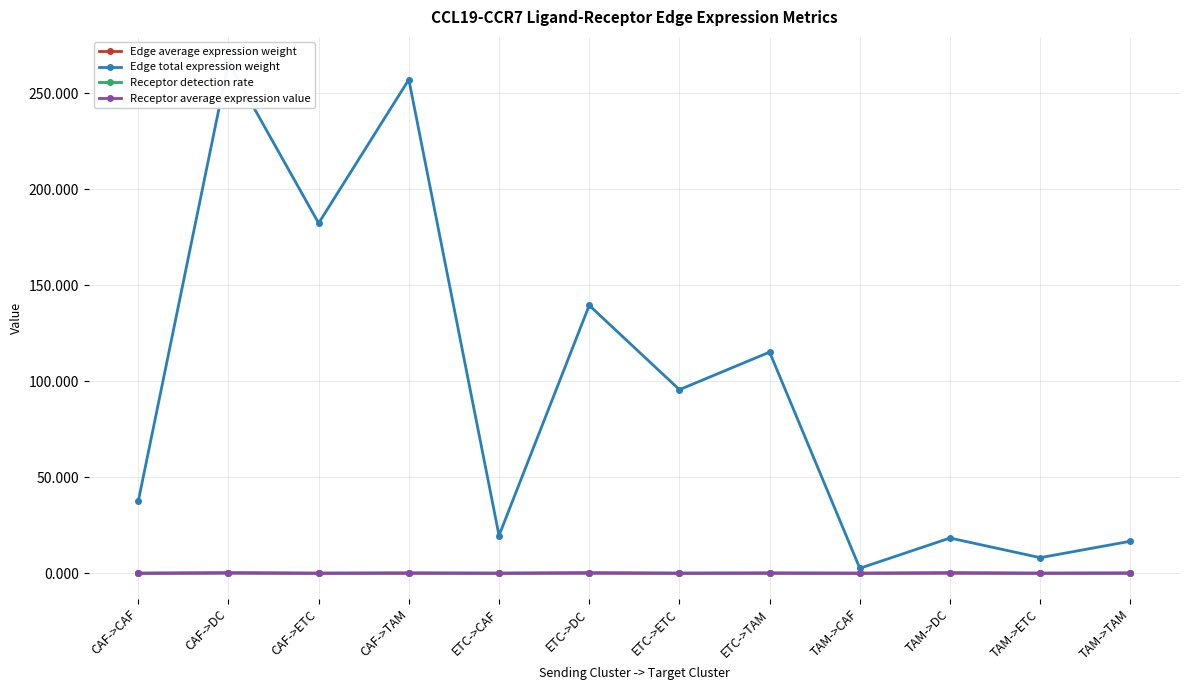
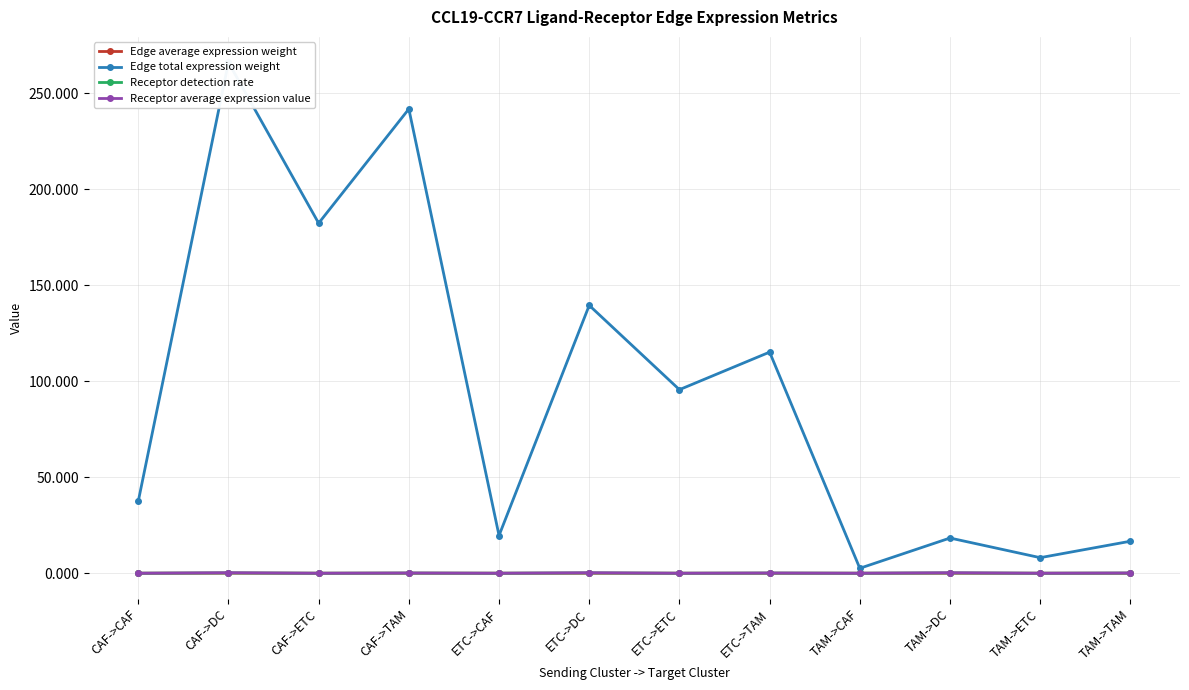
  {
    "Receptor average expression value": {
      "CAF->CAF": 0,
      "CAF->DC": 0,
      "CAF->ETC": 0,
      "CAF->TAM": 0,
      "ETC->CAF": 0,
      "ETC->DC": 0,
      "ETC->ETC": 0,
      "ETC->TAM": 0,
      "TAM->CAF": 0,
      "TAM->DC": 0,
      "TAM->ETC": 0,
      "TAM->TAM": 0
    },
    "Edge total expression weight": {
      "CAF->CAF": 37,
      "CAF->ETC": 182,
-     "CAF->TAM": 257,
+     "CAF->TAM": 242,
      "ETC->CAF": 20,
      "ETC->DC": 140,
      "ETC->ETC": 96,
      "ETC->TAM": 115,
      "TAM->CAF": 3,
      "TAM->DC": 18,
      "TAM->ETC": 8,
      "TAM->TAM": 17
    }
  }
